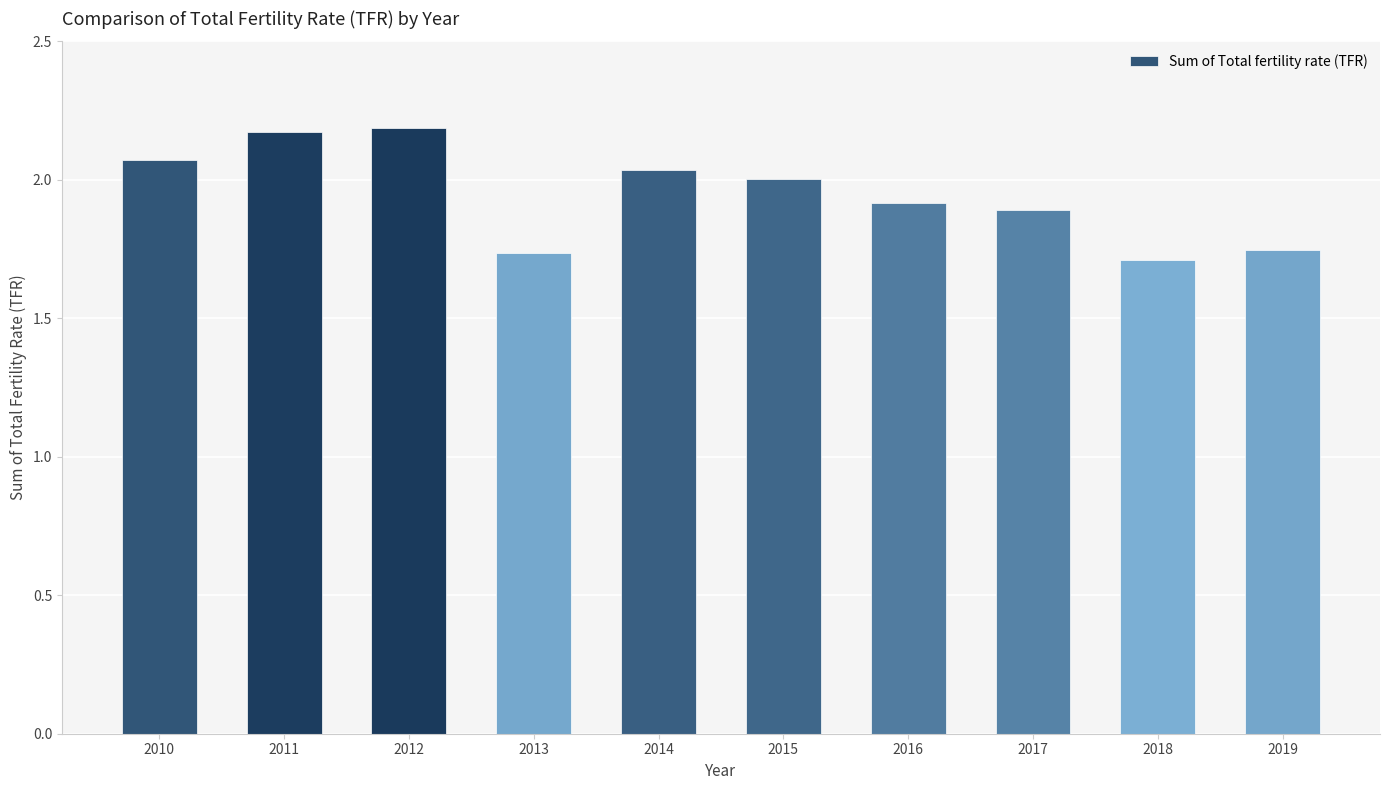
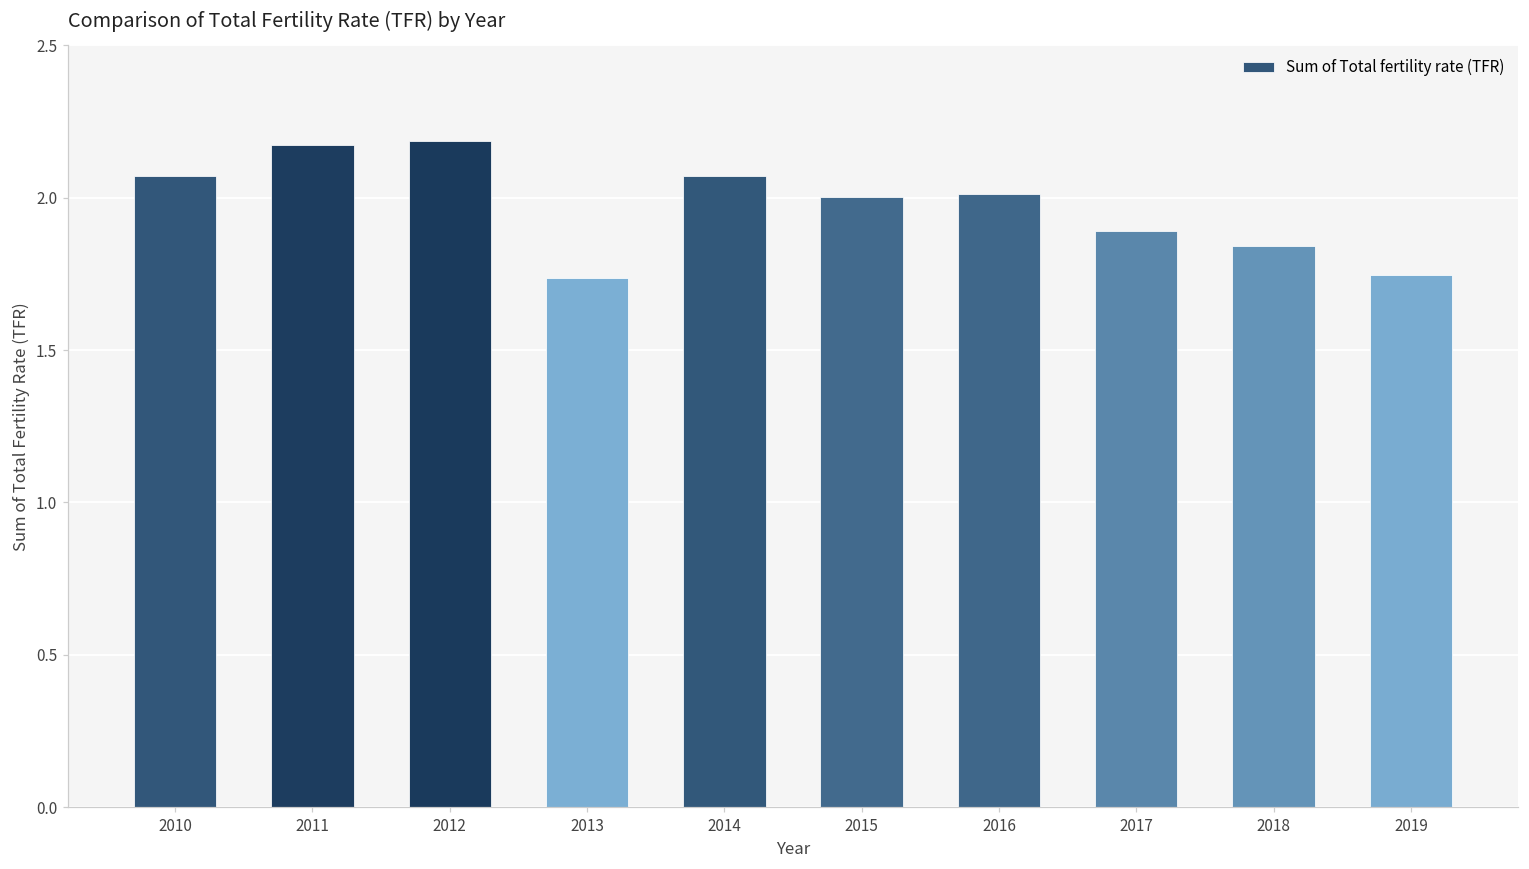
  {
    "2010": 2.07,
    "2011": 2.17,
    "2012": 2.19,
    "2013": 1.74,
-   "2014": 2.03,
+   "2014": 2.07,
    "2015": 2.00,
-   "2016": 1.92,
+   "2016": 2.01,
    "2017": 1.89,
-   "2018": 1.71,
+   "2018": 1.84,
    "2019": 1.75
  }
